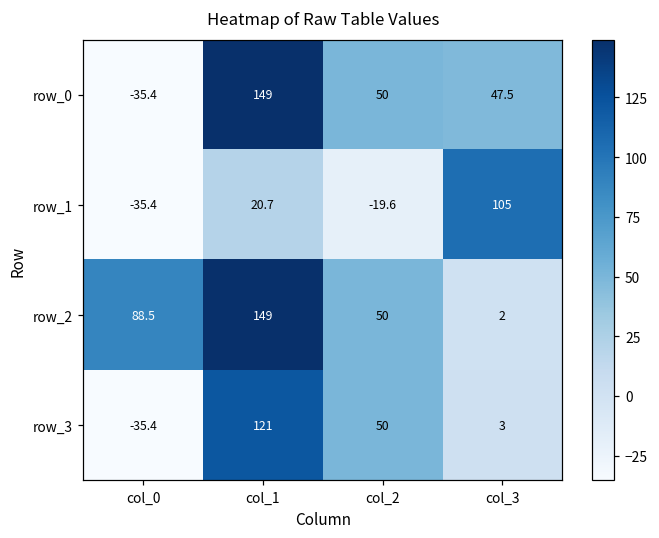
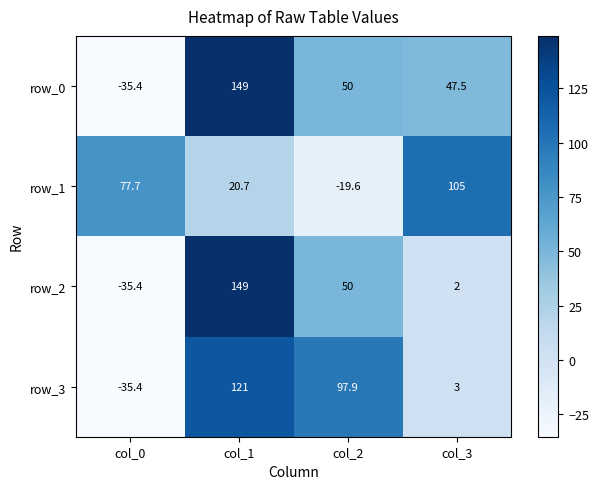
  {
    "row_0": {
      "col_0": -35.4,
      "col_1": 149,
      "col_2": 50,
      "col_3": 47.5
    },
    "row_1": {
-     "col_0": -35.4,
+     "col_0": 77.7,
      "col_1": 20.7,
      "col_2": -19.6,
      "col_3": 105
    },
    "row_2": {
-     "col_0": 88.5,
+     "col_0": -35.4,
      "col_1": 149,
      "col_2": 50,
      "col_3": 2
    },
    "row_3": {
      "col_0": -35.4,
      "col_1": 121,
-     "col_2": 50,
+     "col_2": 97.9,
      "col_3": 3
    }
  }
